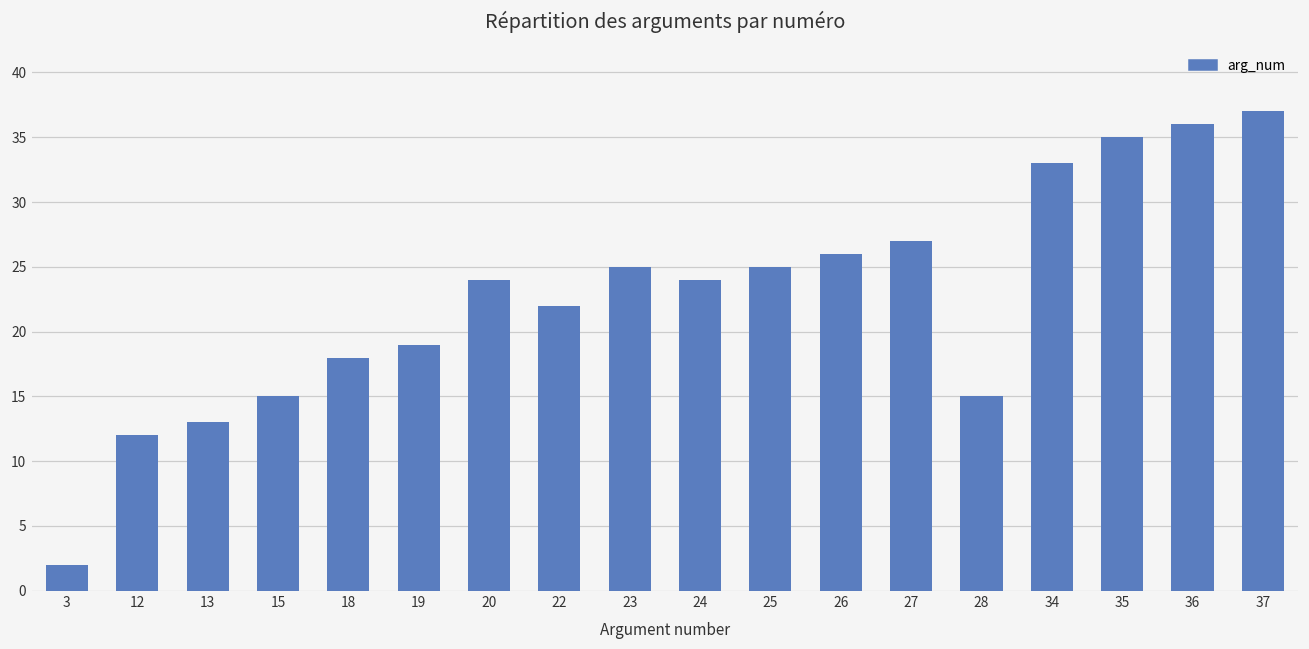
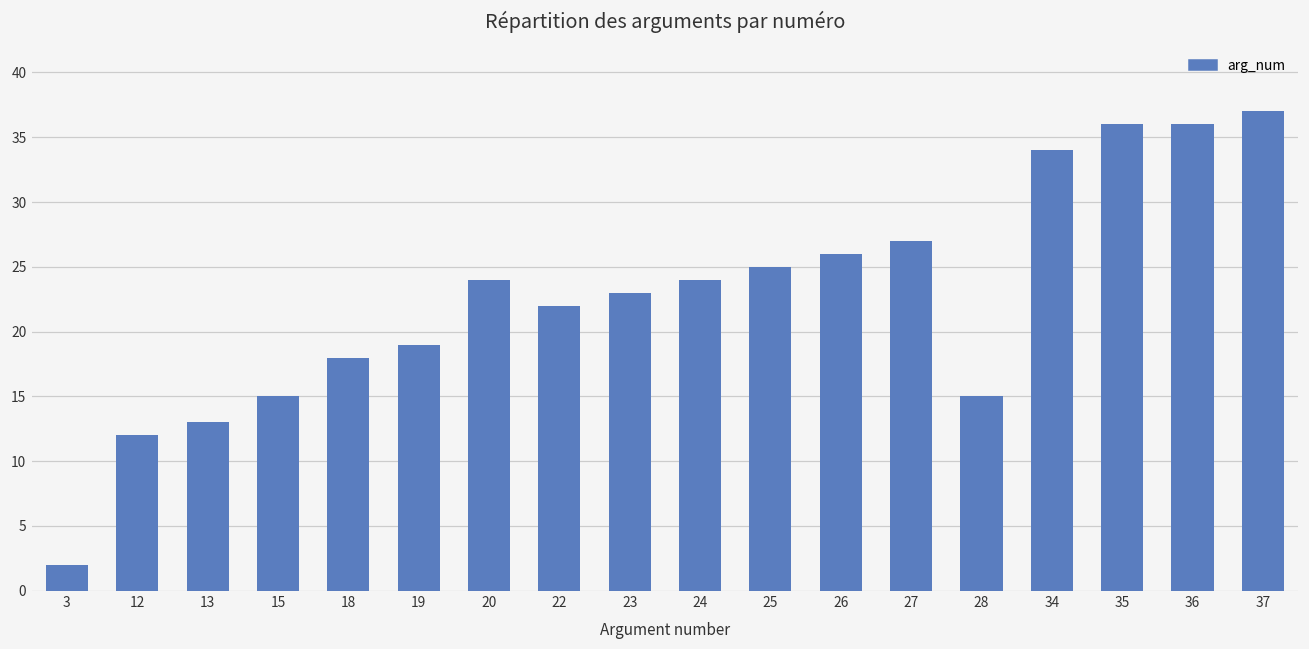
  {
    "3": 2,
    "12": 12,
    "13": 13,
    "15": 15,
    "18": 18,
    "19": 19,
    "20": 24,
    "22": 22,
-   "23": 25,
+   "23": 23,
    "24": 24,
    "25": 25,
    "26": 26,
    "27": 27,
    "28": 15,
-   "34": 33,
-   "35": 35,
+   "34": 34,
+   "35": 36,
    "36": 36,
    "37": 37
  }
